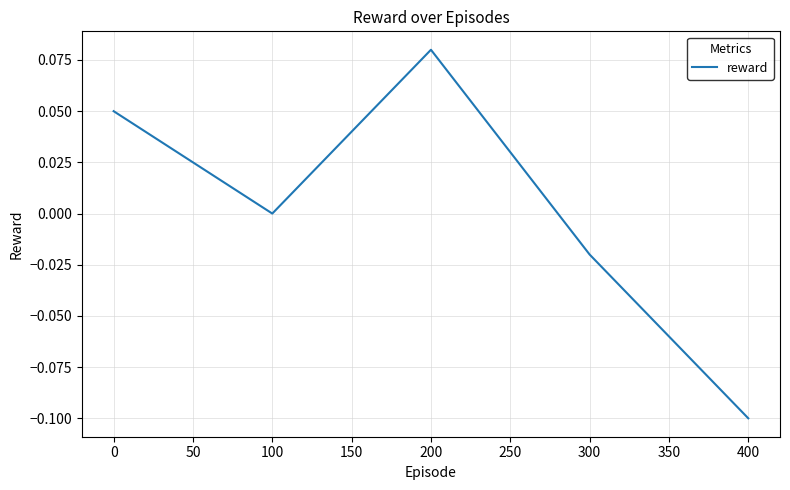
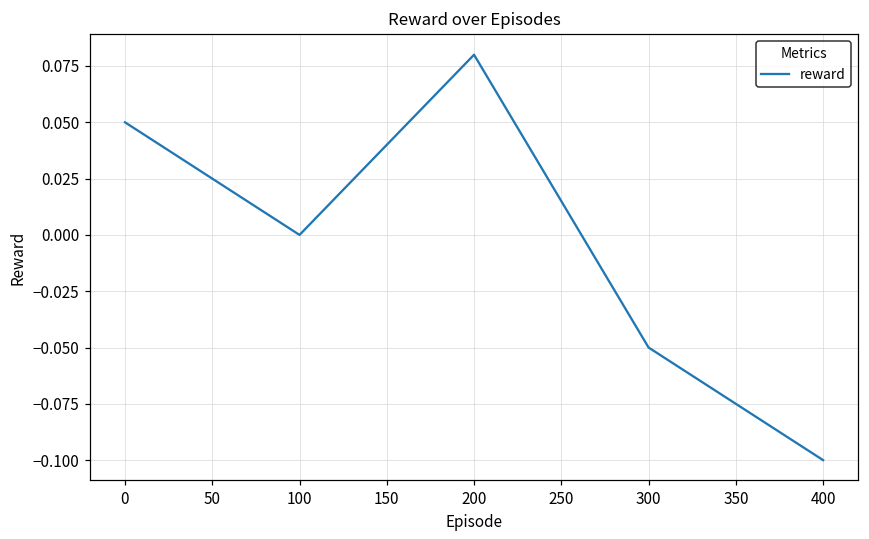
  {
    "0": 0.05,
    "100": 0.00,
    "200": 0.08,
-   "300": -0.02,
+   "300": -0.05,
    "400": -0.10
  }
